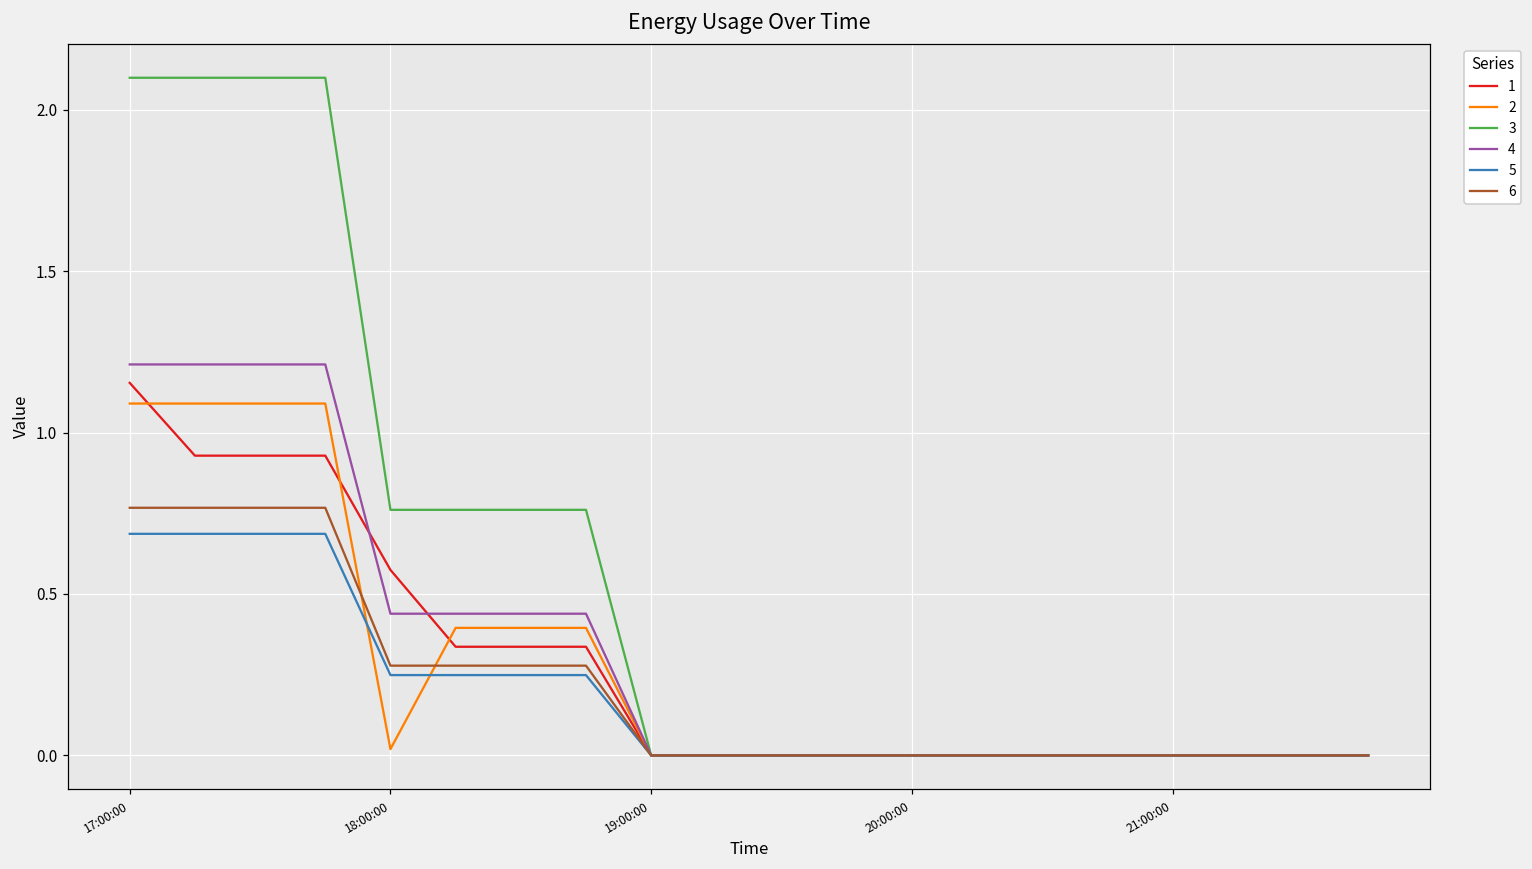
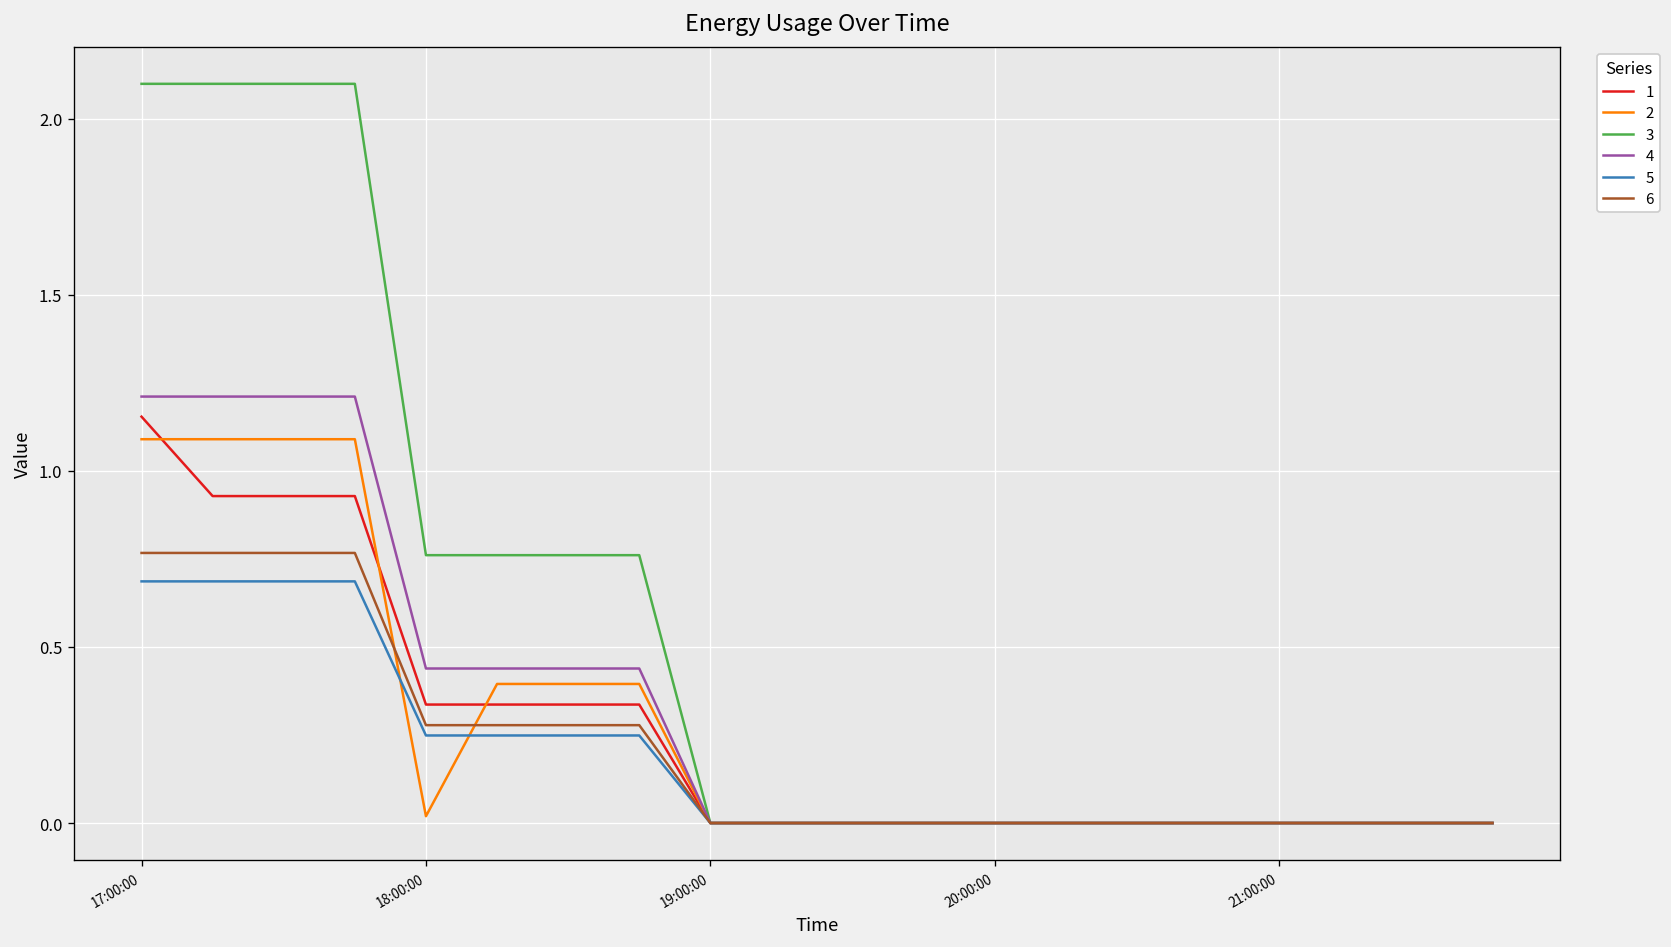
  {
    "1": {
      "17:00:00": 1.15,
-     "18:00:00": 0.57
+     "18:00:00": 0.34
    },
    "2": {
      "17:00:00": 1.09,
      "18:00:00": 0.02
    },
    "3": {
      "17:00:00": 2.10,
      "18:00:00": 0.76
    },
    "4": {
      "17:00:00": 1.21,
      "18:00:00": 0.44
    },
    "5": {
      "17:00:00": 0.69,
      "18:00:00": 0.25
    },
    "6": {
      "17:00:00": 0.77,
      "18:00:00": 0.28
    }
  }
